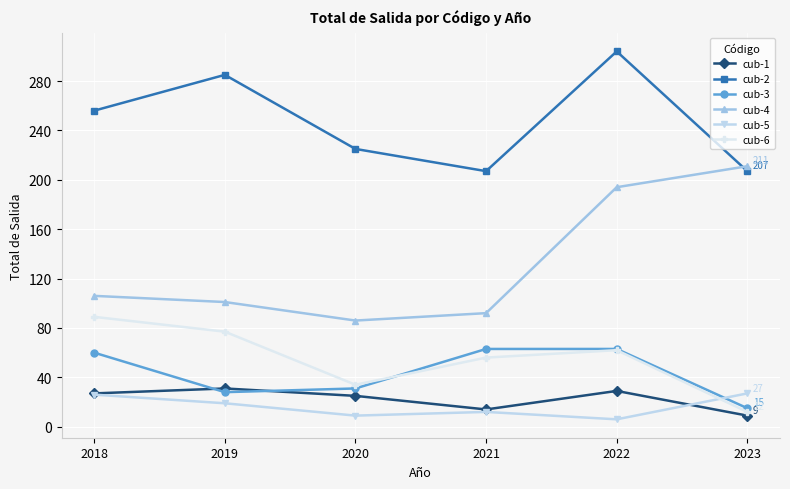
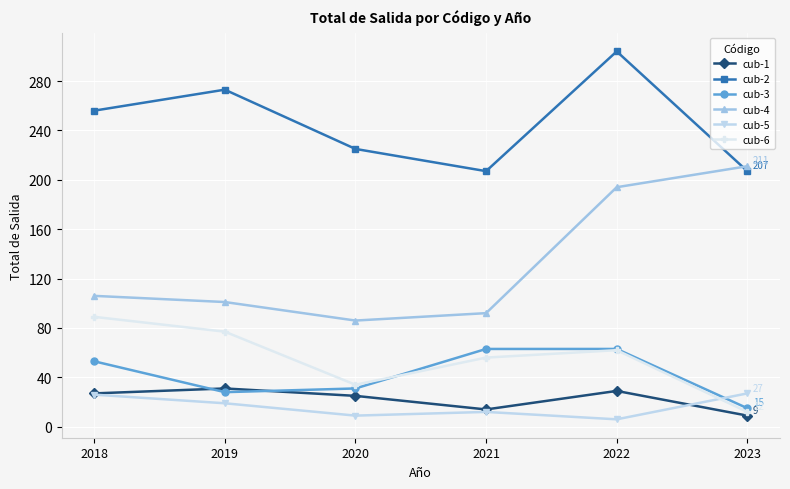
  {
    "cub-1": {
      "2019": 31,
      "2020": 25,
      "2022": 29
    },
    "cub-2": {
      "2018": 256,
-     "2019": 285,
+     "2019": 273,
      "2020": 225,
      "2021": 207,
      "2022": 304
    },
    "cub-3": {
-     "2018": 60,
+     "2018": 53,
      "2019": 28,
      "2020": 31,
      "2021": 63
    }
  }
